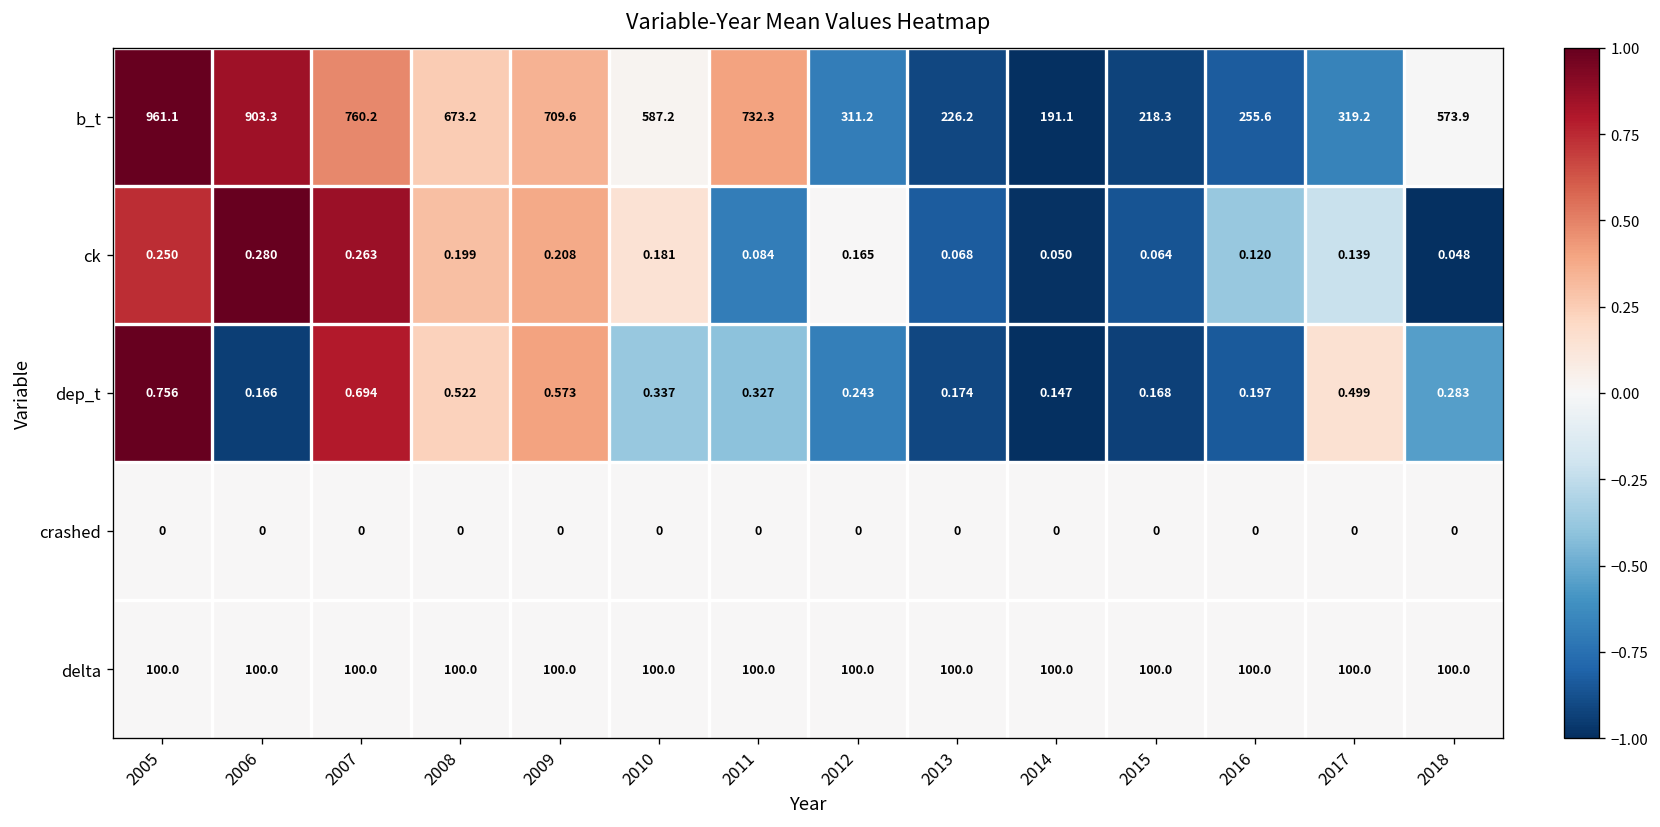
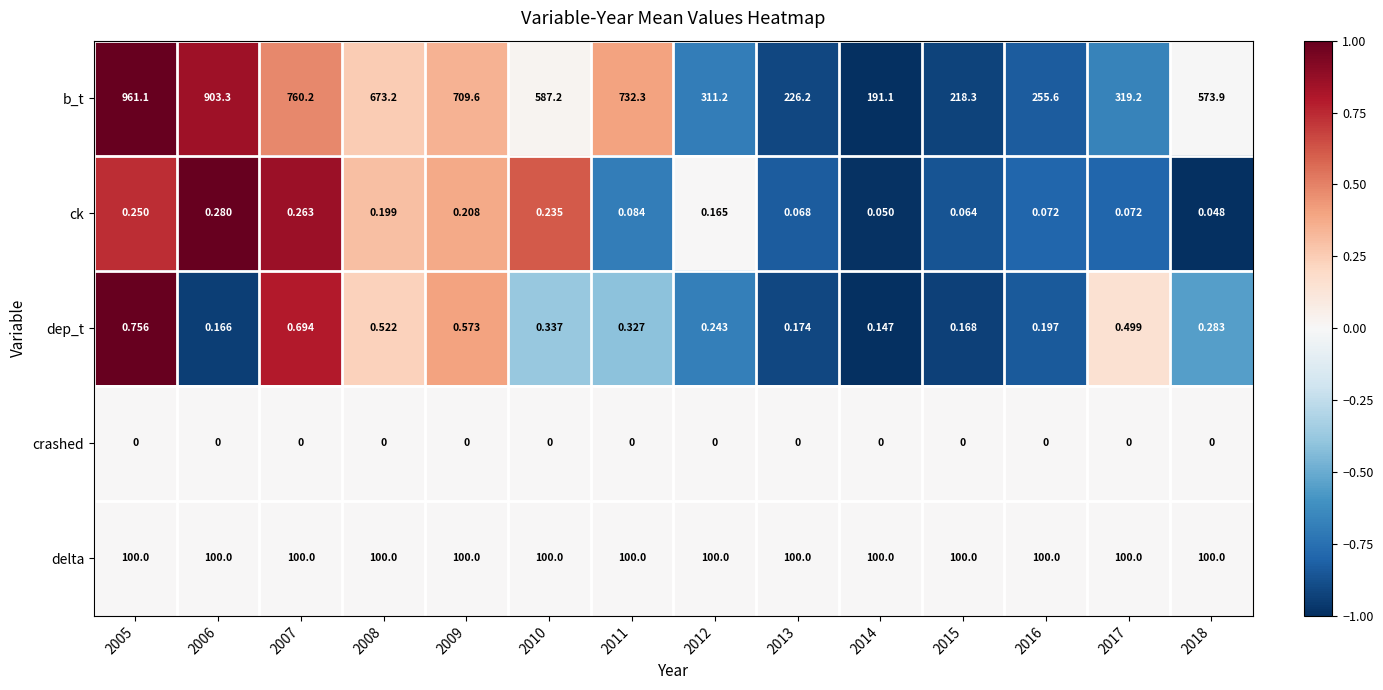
  {
    "b_t": {
      "2005": 961.1,
      "2006": 903.3,
      "2007": 760.2,
      "2008": 673.2,
      "2009": 709.6,
      "2010": 587.2,
      "2011": 732.3,
      "2012": 311.2,
      "2013": 226.2,
      "2014": 191.1,
      "2015": 218.3,
      "2016": 255.6,
      "2017": 319.2,
      "2018": 573.9
    },
    "ck": {
      "2005": 0.250,
      "2006": 0.280,
      "2007": 0.263,
      "2008": 0.199,
      "2009": 0.208,
-     "2010": 0.181,
+     "2010": 0.235,
      "2011": 0.084,
      "2012": 0.165,
      "2013": 0.068,
      "2014": 0.050,
      "2015": 0.064,
-     "2016": 0.120,
-     "2017": 0.139,
+     "2016": 0.072,
+     "2017": 0.072,
      "2018": 0.048
    },
    "dep_t": {
      "2005": 0.756,
      "2006": 0.166,
      "2007": 0.694,
      "2008": 0.522,
      "2009": 0.573,
      "2010": 0.337,
      "2011": 0.327,
      "2012": 0.243,
      "2013": 0.174,
      "2014": 0.147,
      "2015": 0.168,
      "2016": 0.197,
      "2017": 0.499,
      "2018": 0.283
    },
    "crashed": {
      "2005": 0,
      "2006": 0,
      "2007": 0,
      "2008": 0,
      "2009": 0,
      "2010": 0,
      "2011": 0,
      "2012": 0,
      "2013": 0,
      "2014": 0,
      "2015": 0,
      "2016": 0,
      "2017": 0,
      "2018": 0
    },
    "delta": {
      "2005": 100.0,
      "2006": 100.0,
      "2007": 100.0,
      "2008": 100.0,
      "2009": 100.0,
      "2010": 100.0,
      "2011": 100.0,
      "2012": 100.0,
      "2013": 100.0,
      "2014": 100.0,
      "2015": 100.0,
      "2016": 100.0,
      "2017": 100.0,
      "2018": 100.0
    }
  }
